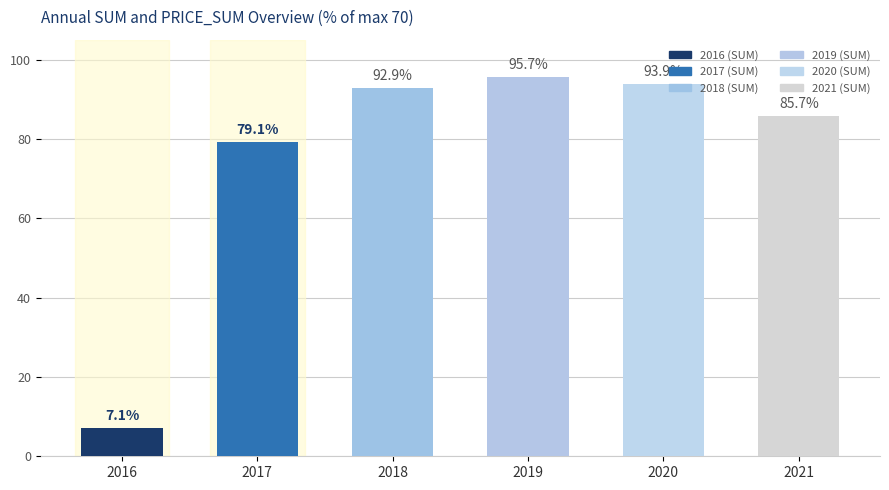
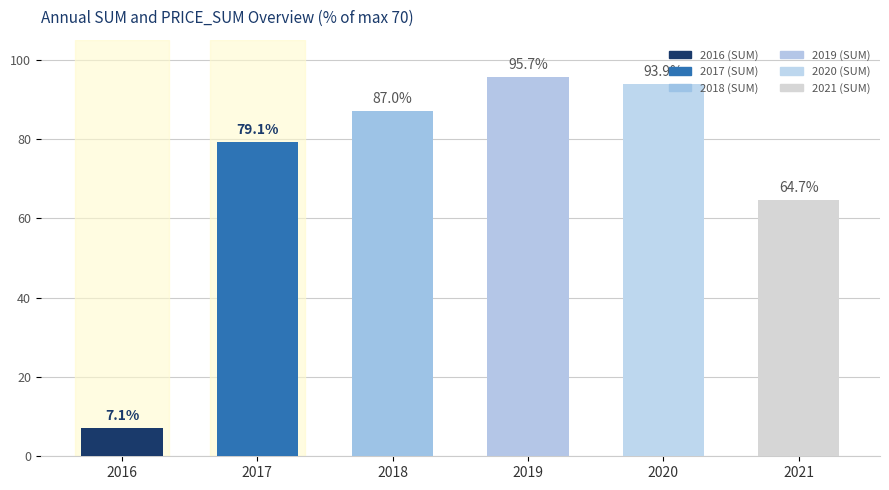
  {
    "2016": "7.1%",
    "2017": "79.1%",
-   "2018": "92.9%",
+   "2018": "87.0%",
    "2019": "95.7%",
    "2020": "93.9%",
-   "2021": "85.7%"
+   "2021": "64.7%"
  }
